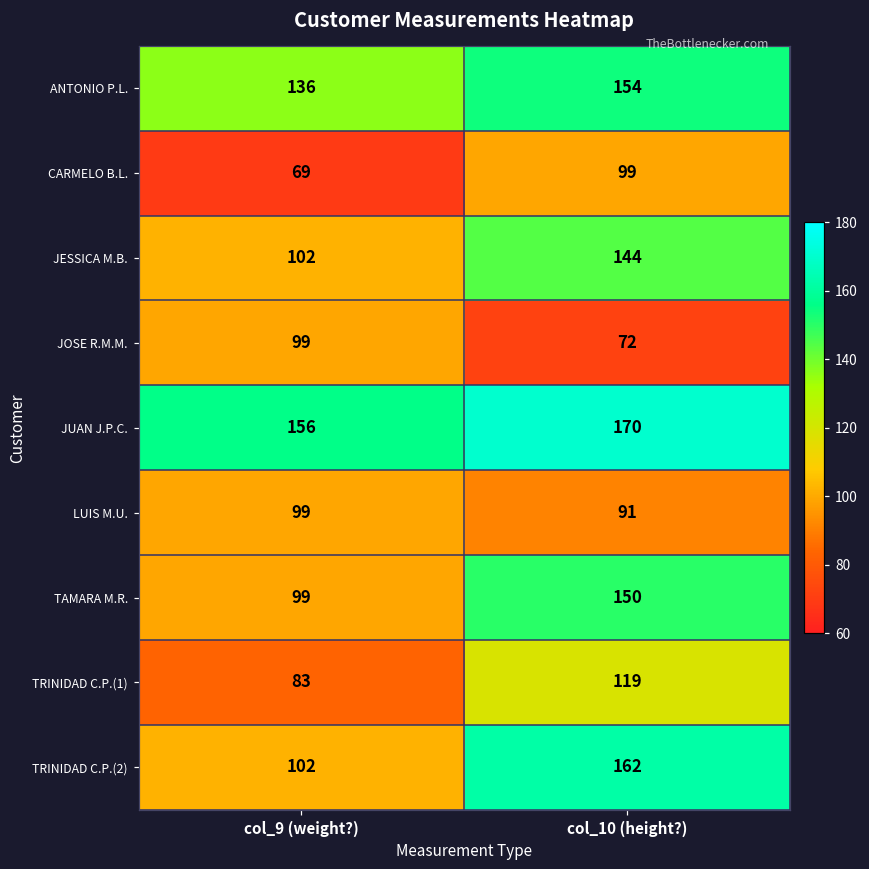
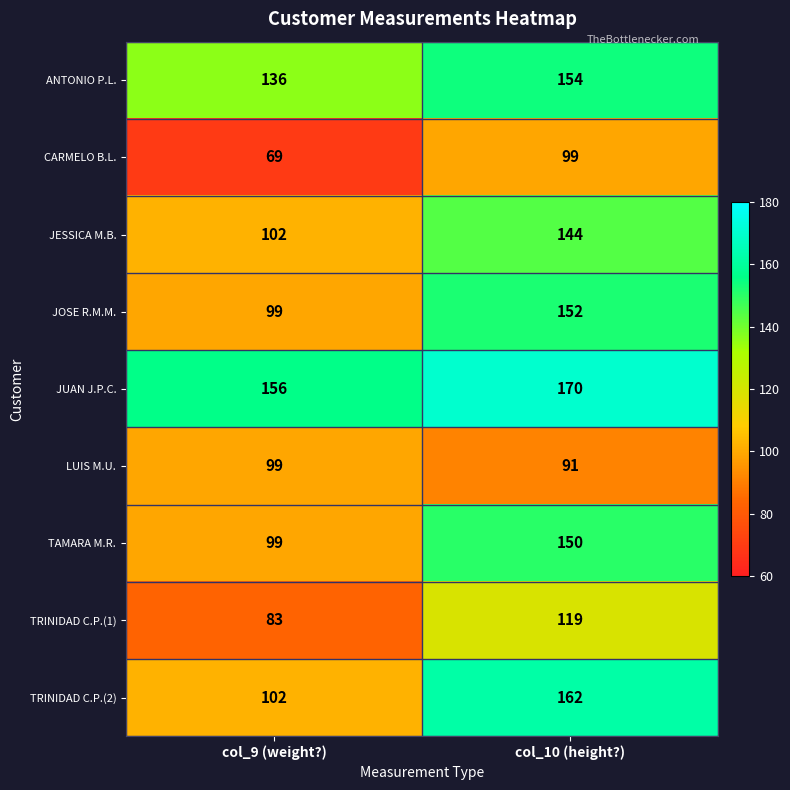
  {
    "ANTONIO P.L.": {
      "col_9 (weight?)": 136,
      "col_10 (height?)": 154
    },
    "CARMELO B.L.": {
      "col_9 (weight?)": 69,
      "col_10 (height?)": 99
    },
    "JESSICA M.B.": {
      "col_9 (weight?)": 102,
      "col_10 (height?)": 144
    },
    "JOSE R.M.M.": {
      "col_9 (weight?)": 99,
-     "col_10 (height?)": 72
+     "col_10 (height?)": 152
    },
    "JUAN J.P.C.": {
      "col_9 (weight?)": 156,
      "col_10 (height?)": 170
    },
    "LUIS M.U.": {
      "col_9 (weight?)": 99,
      "col_10 (height?)": 91
    },
    "TAMARA M.R.": {
      "col_9 (weight?)": 99,
      "col_10 (height?)": 150
    },
    "TRINIDAD C.P.(1)": {
      "col_9 (weight?)": 83,
      "col_10 (height?)": 119
    },
    "TRINIDAD C.P.(2)": {
      "col_9 (weight?)": 102,
      "col_10 (height?)": 162
    }
  }
